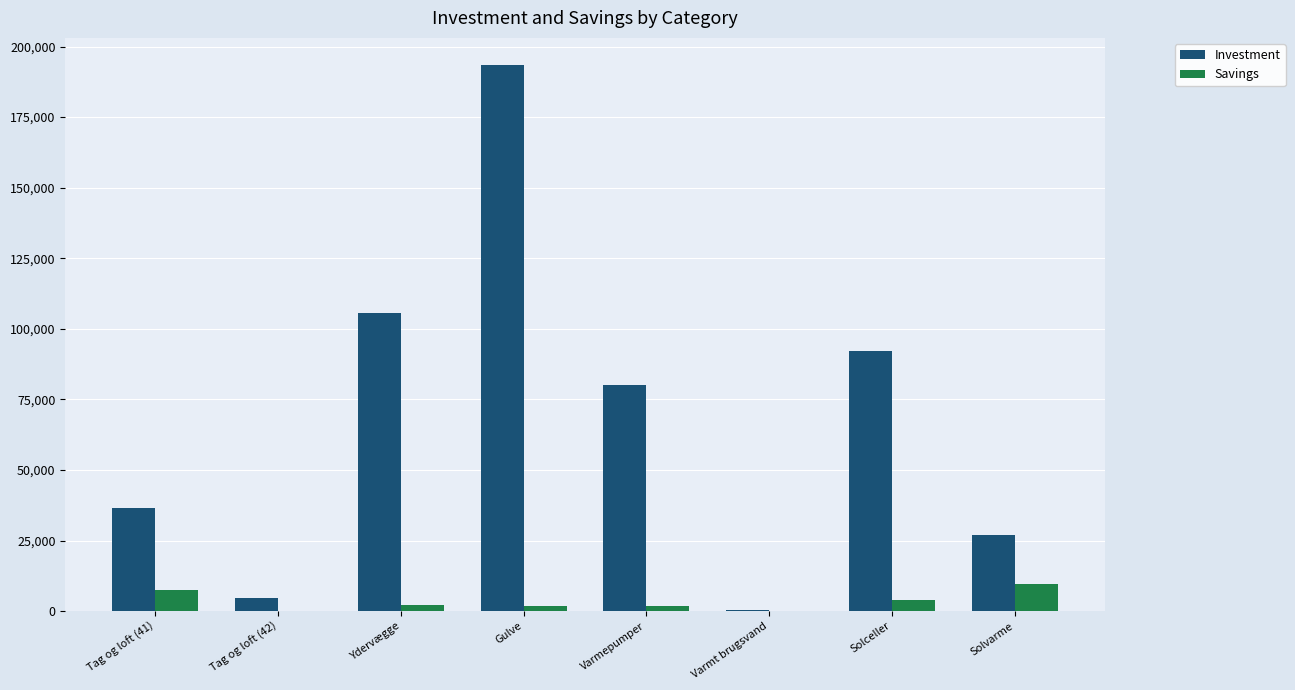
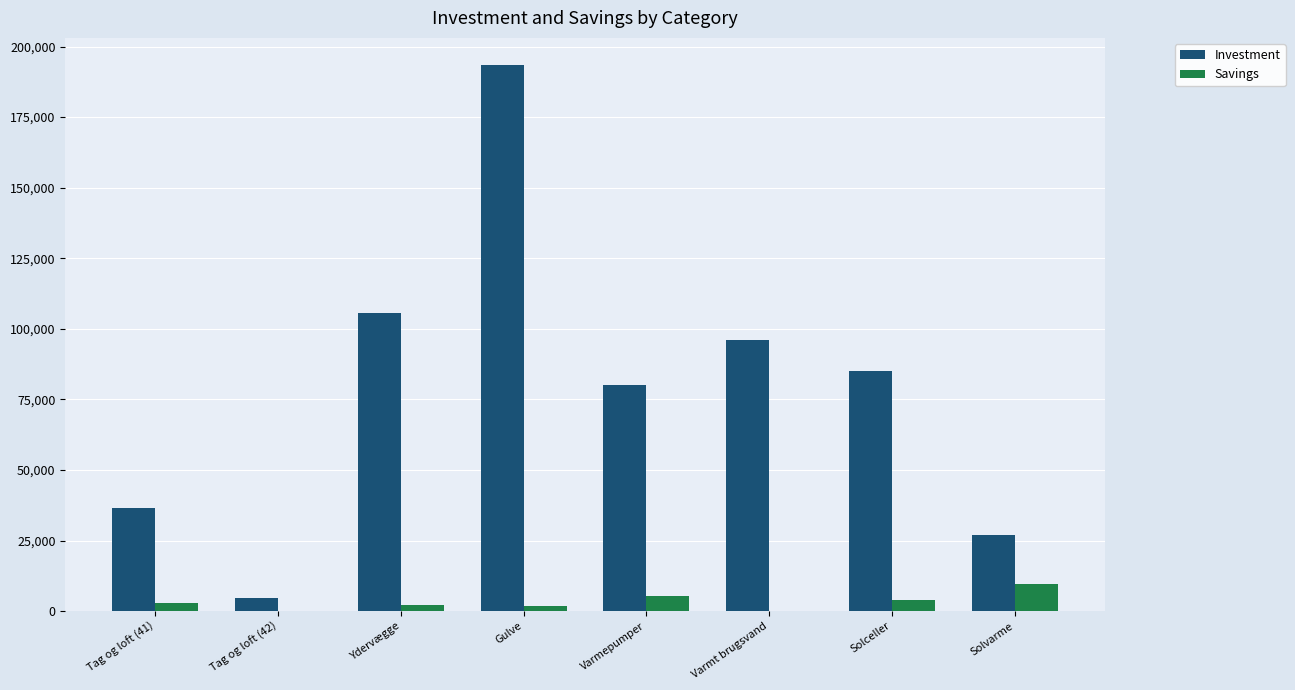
  {
    "Investment": {
      "Tag og loft (41)": "37,000",
      "Tag og loft (42)": "5,000",
      "Ydervægge": "106,000",
      "Gulve": "193,000",
      "Varmepumper": "80,000",
-     "Varmt brugsvand": "0",
-     "Solceller": "92,000",
+     "Varmt brugsvand": "96,000",
+     "Solceller": "85,000",
      "Solvarme": "27,000"
    },
    "Savings": {
-     "Tag og loft (41)": "7,000",
+     "Tag og loft (41)": "3,000",
      "Ydervægge": "2,000",
      "Gulve": "2,000",
-     "Varmepumper": "2,000",
+     "Varmepumper": "5,000",
      "Solceller": "4,000",
      "Solvarme": "9,000"
    }
  }
